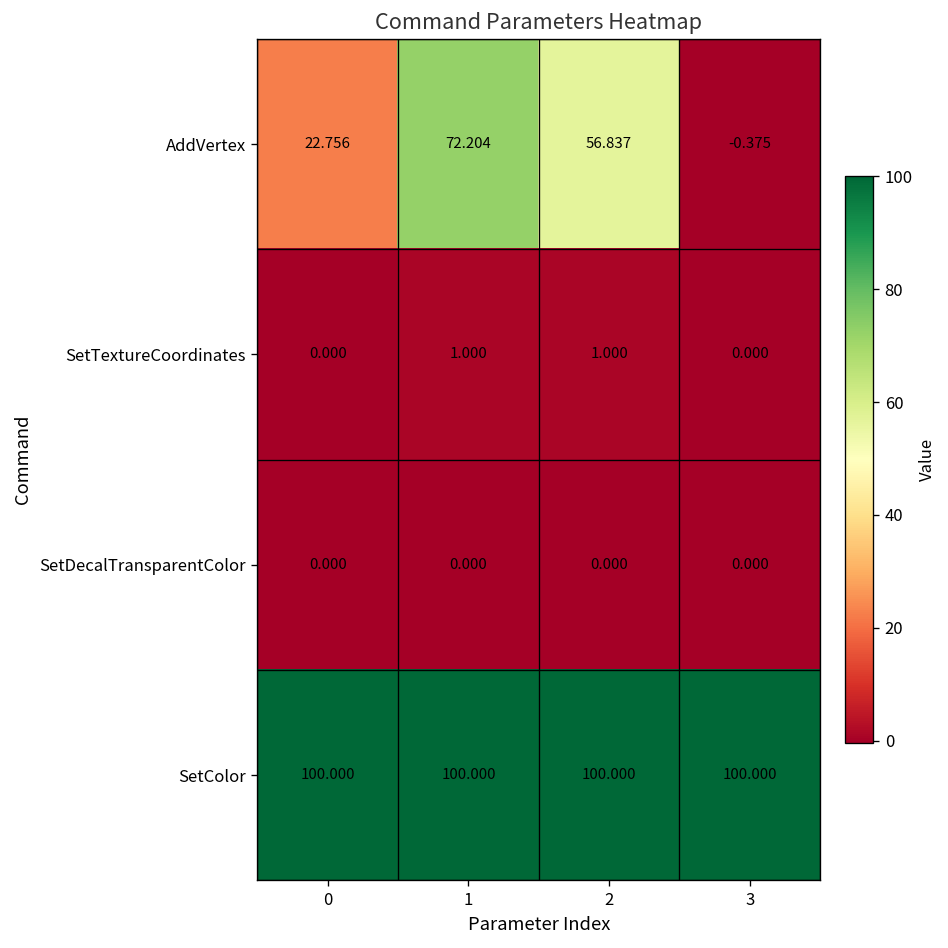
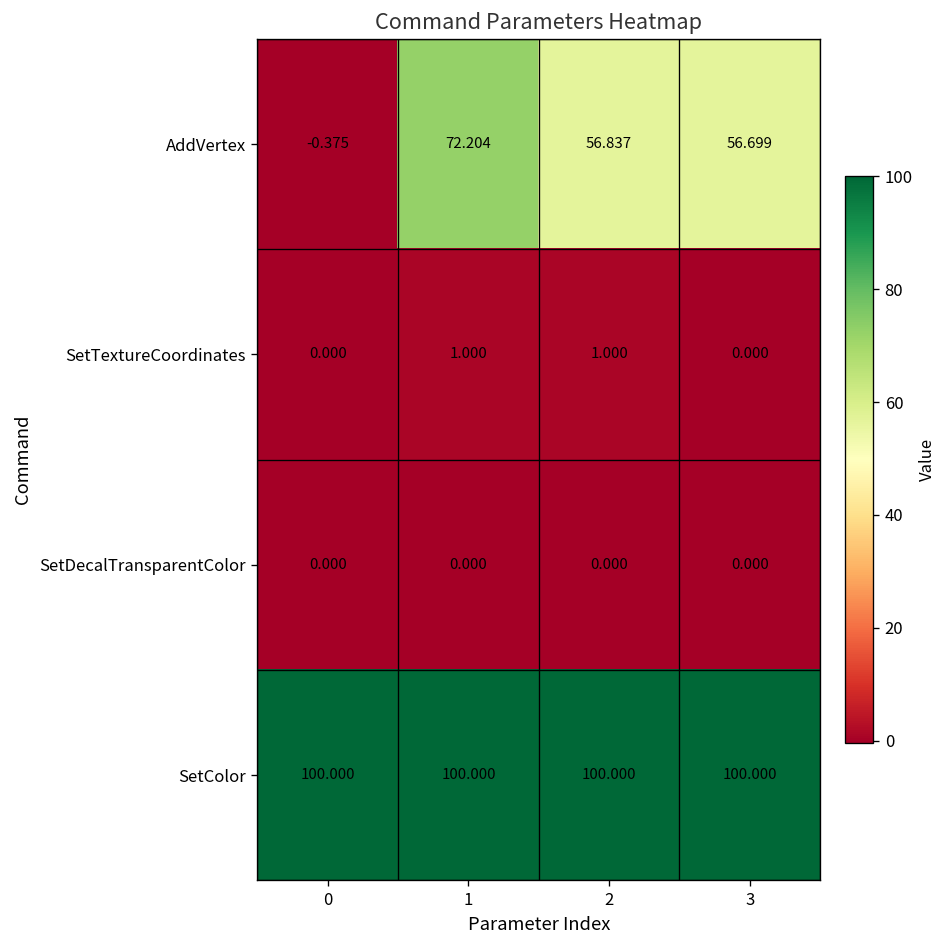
  {
    "AddVertex": {
-     "0": 22.756,
+     "0": -0.375,
      "1": 72.204,
      "2": 56.837,
-     "3": -0.375
+     "3": 56.699
    },
    "SetTextureCoordinates": {
      "0": 0.000,
      "1": 1.000,
      "2": 1.000,
      "3": 0.000
    },
    "SetDecalTransparentColor": {
      "0": 0.000,
      "1": 0.000,
      "2": 0.000,
      "3": 0.000
    },
    "SetColor": {
      "0": 100.000,
      "1": 100.000,
      "2": 100.000,
      "3": 100.000
    }
  }
